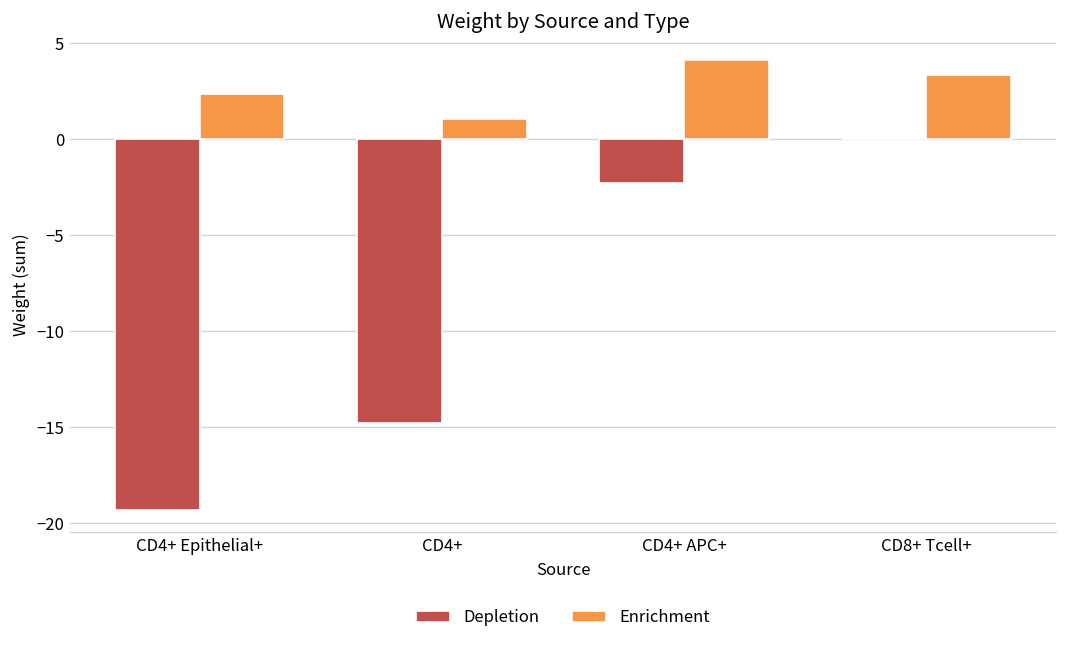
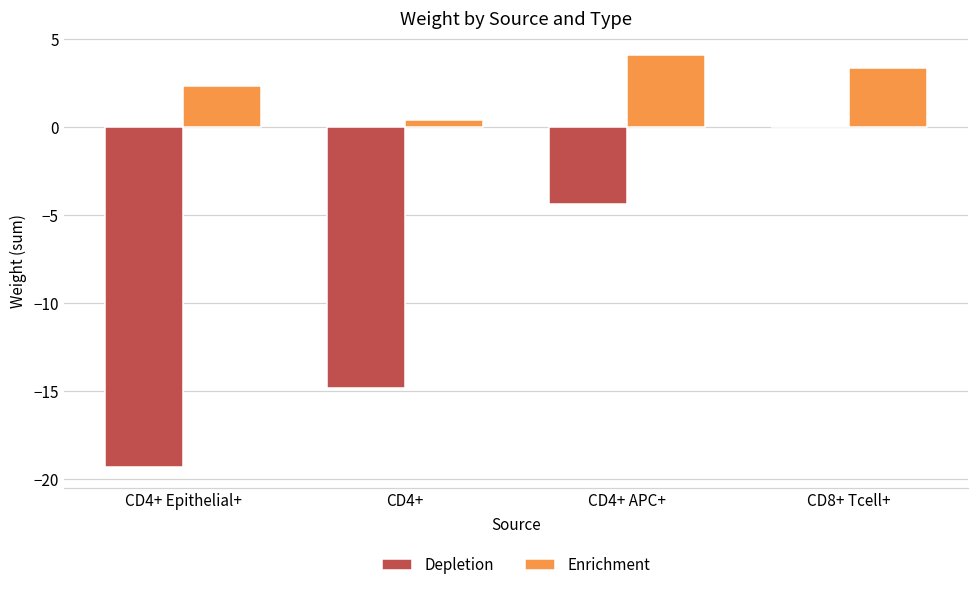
  {
    "Depletion": {
      "CD4+ Epithelial+": -19.3,
      "CD4+": -14.8,
-     "CD4+ APC+": -2.3,
+     "CD4+ APC+": -4.4,
      "CD8+ Tcell+": 0.0
    },
    "Enrichment": {
      "CD4+ Epithelial+": 2.4,
-     "CD4+": 1.0,
+     "CD4+": 0.4,
      "CD4+ APC+": 4.1,
      "CD8+ Tcell+": 3.3
    }
  }
